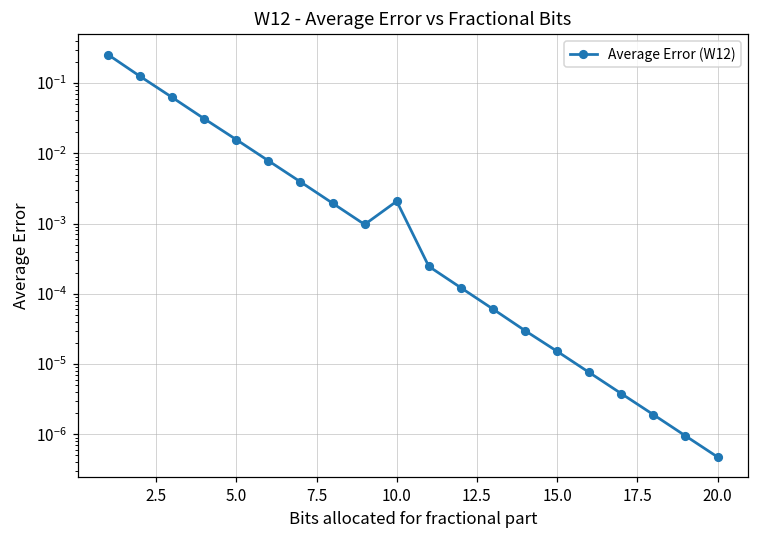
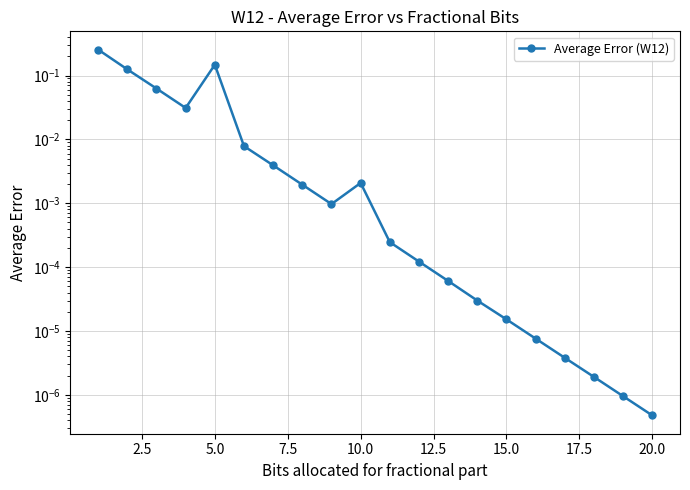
  {
-   "5.0": 0.016,
+   "5.0": 0.15,
    "10.0": 0.002,
    "15.0": 0.000015,
    "20.0": 0.0000005
  }
